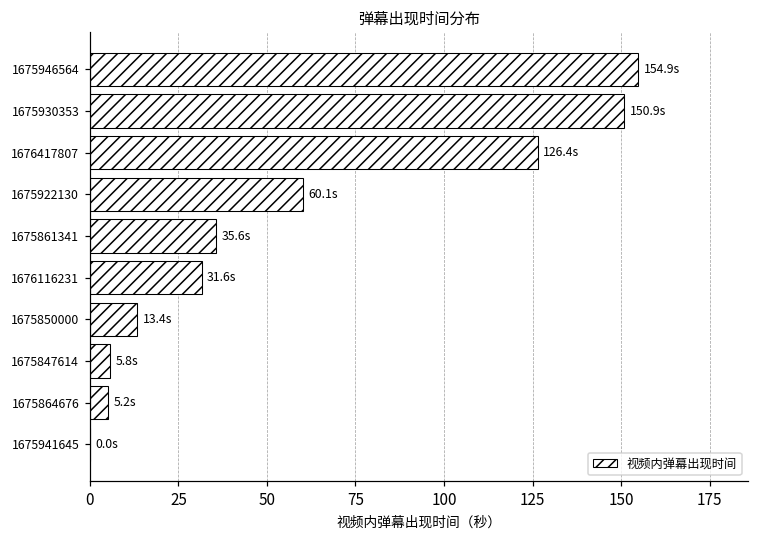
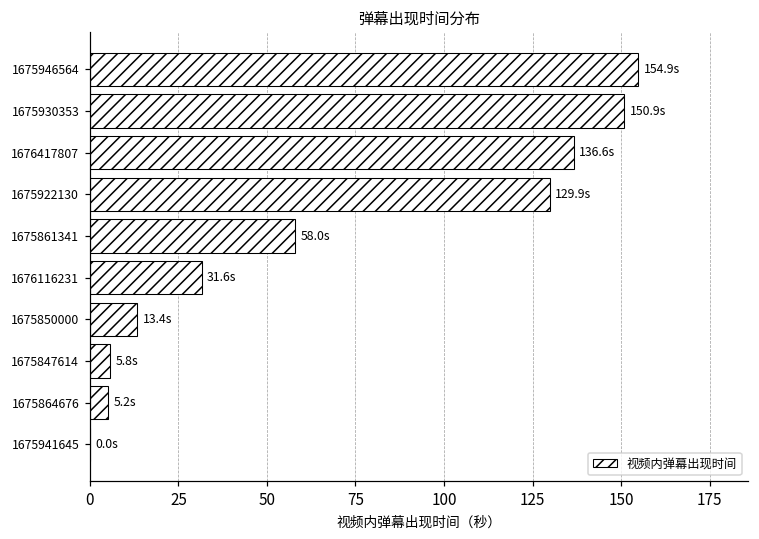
  {
    "1675946564": "154.9s",
    "1675930353": "150.9s",
-   "1676417807": "126.4s",
-   "1675922130": "60.1s",
-   "1675861341": "35.6s",
+   "1676417807": "136.6s",
+   "1675922130": "129.9s",
+   "1675861341": "58.0s",
    "1676116231": "31.6s",
    "1675850000": "13.4s",
    "1675847614": "5.8s",
    "1675864676": "5.2s",
    "1675941645": "0.0s"
  }
